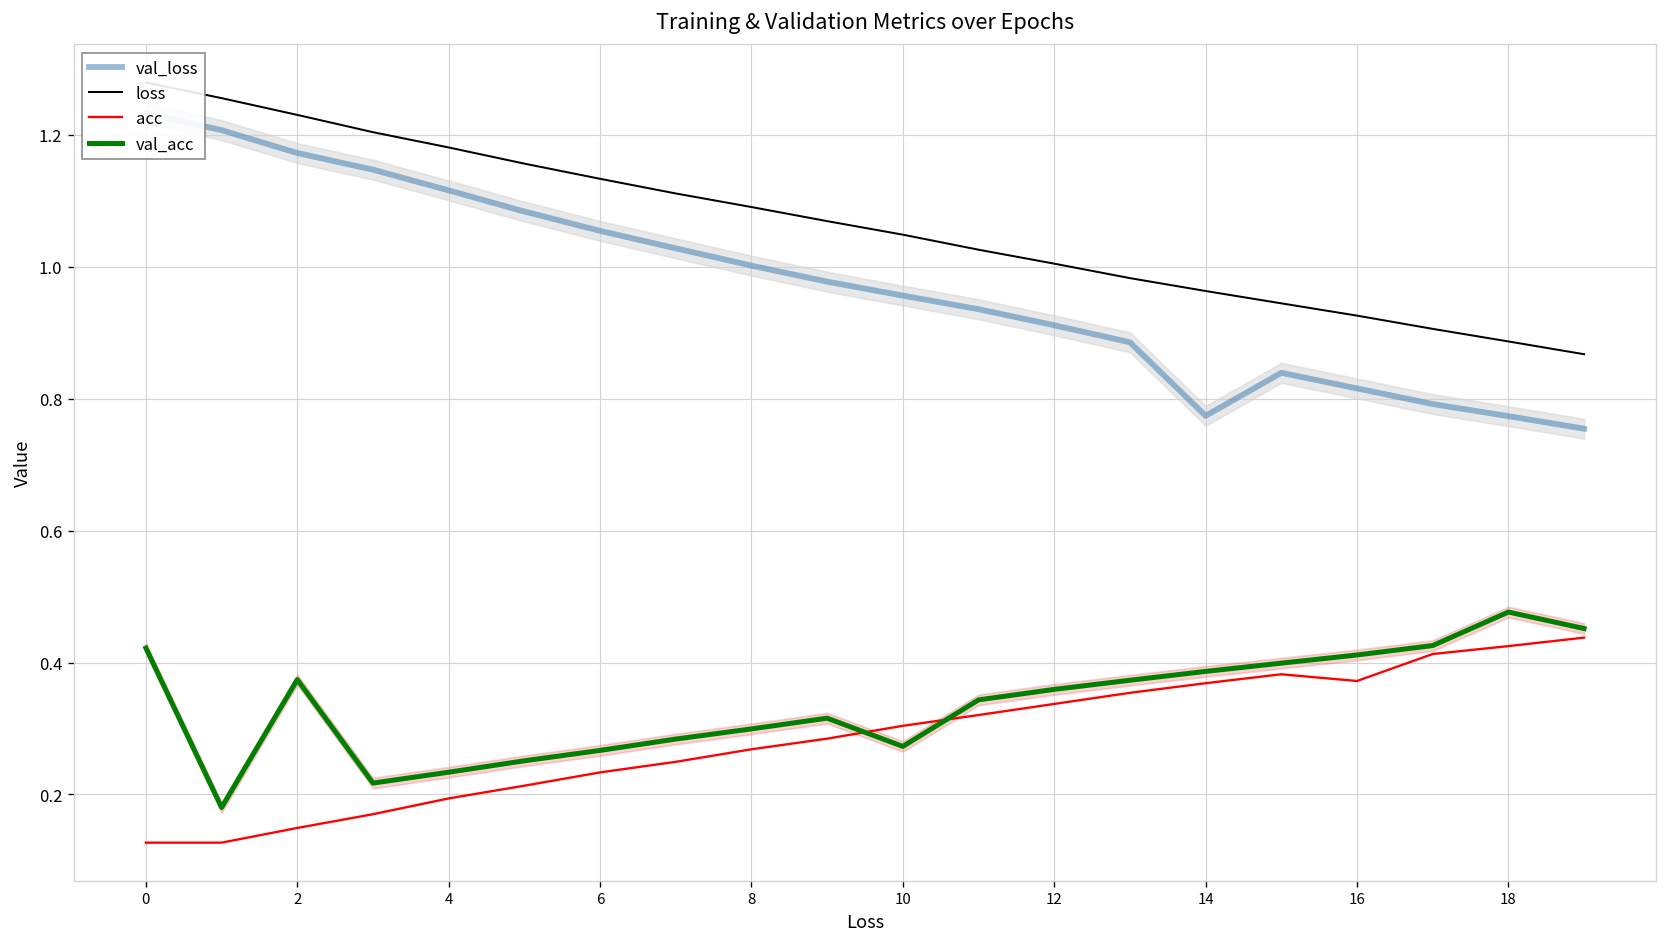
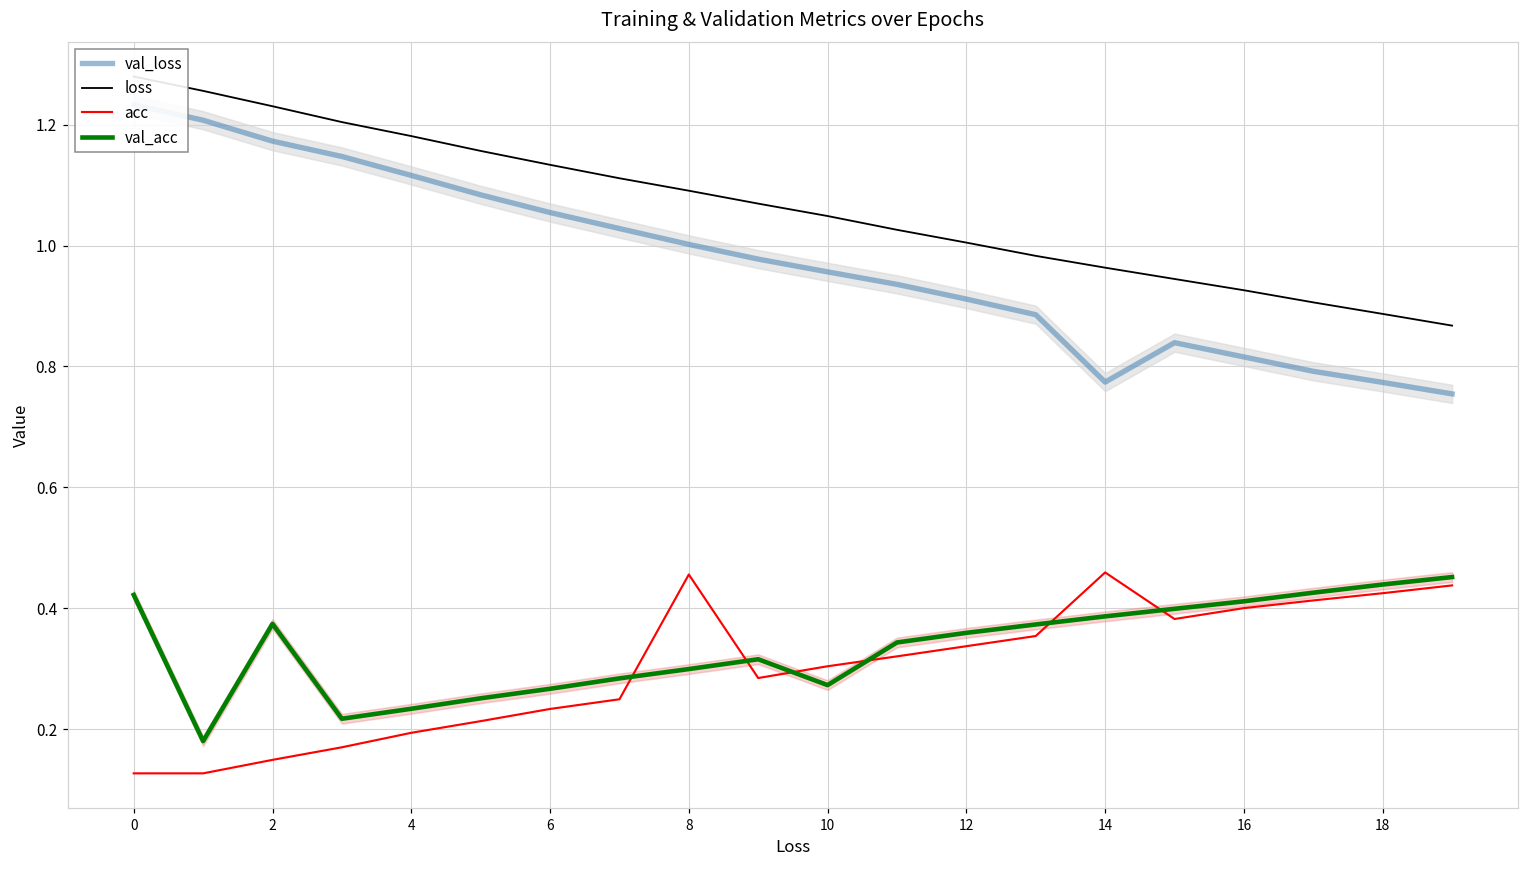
  {
    "val_loss": {
      "2": 1.17,
      "4": 1.12,
      "6": 1.05,
      "8": 1.00,
      "10": 0.96,
      "12": 0.91,
      "14": 0.77,
      "16": 0.82,
      "18": 0.77
    },
    "loss": {
      "2": 1.23,
      "4": 1.18,
      "6": 1.13,
      "8": 1.09,
      "10": 1.05,
      "12": 1.00,
      "14": 0.96,
      "16": 0.93,
      "18": 0.89
    },
    "acc": {
      "0": 0.13,
      "2": 0.15,
      "4": 0.19,
      "6": 0.23,
-     "8": 0.27,
+     "8": 0.46,
      "10": 0.30,
      "12": 0.34,
-     "14": 0.37,
-     "16": 0.37,
+     "14": 0.46,
+     "16": 0.40,
      "18": 0.42
    },
    "val_acc": {
      "0": 0.42,
      "2": 0.37,
      "4": 0.23,
      "6": 0.27,
      "8": 0.30,
      "10": 0.27,
      "12": 0.36,
      "14": 0.39,
      "16": 0.41,
-     "18": 0.48
+     "18": 0.44
    }
  }
